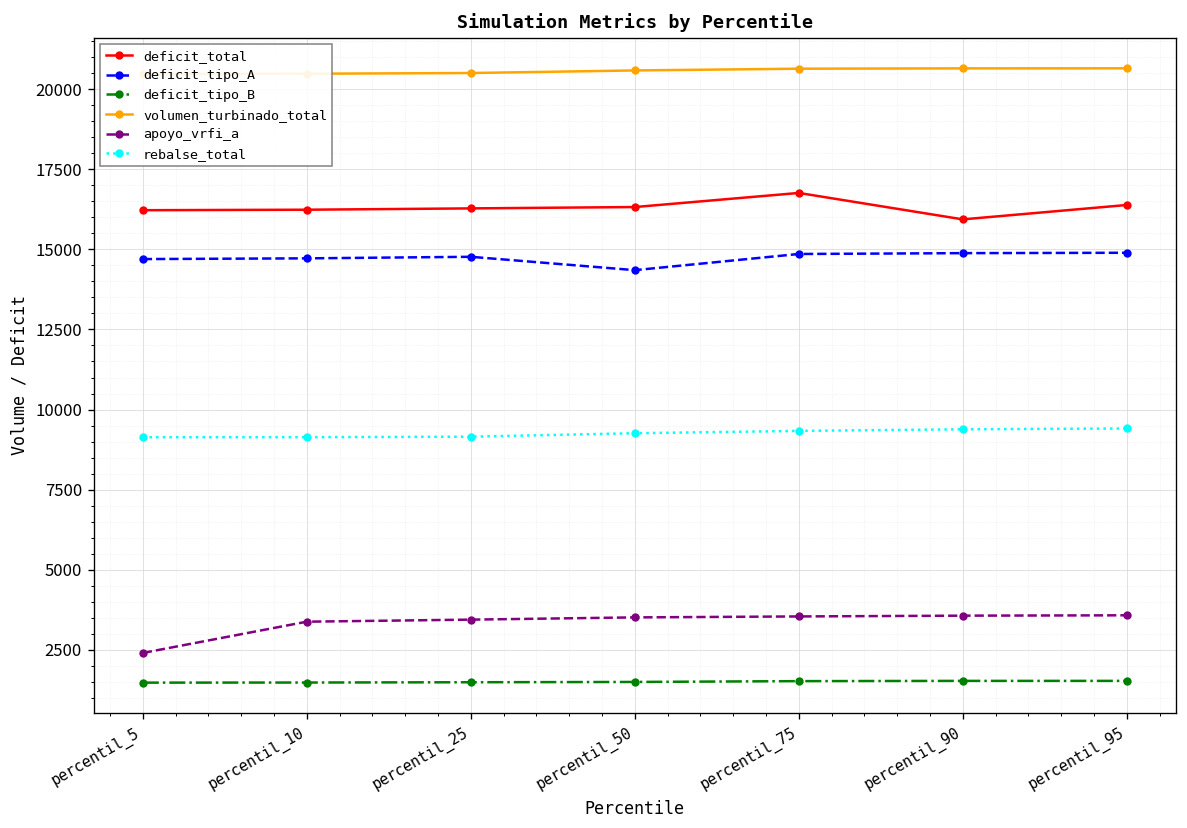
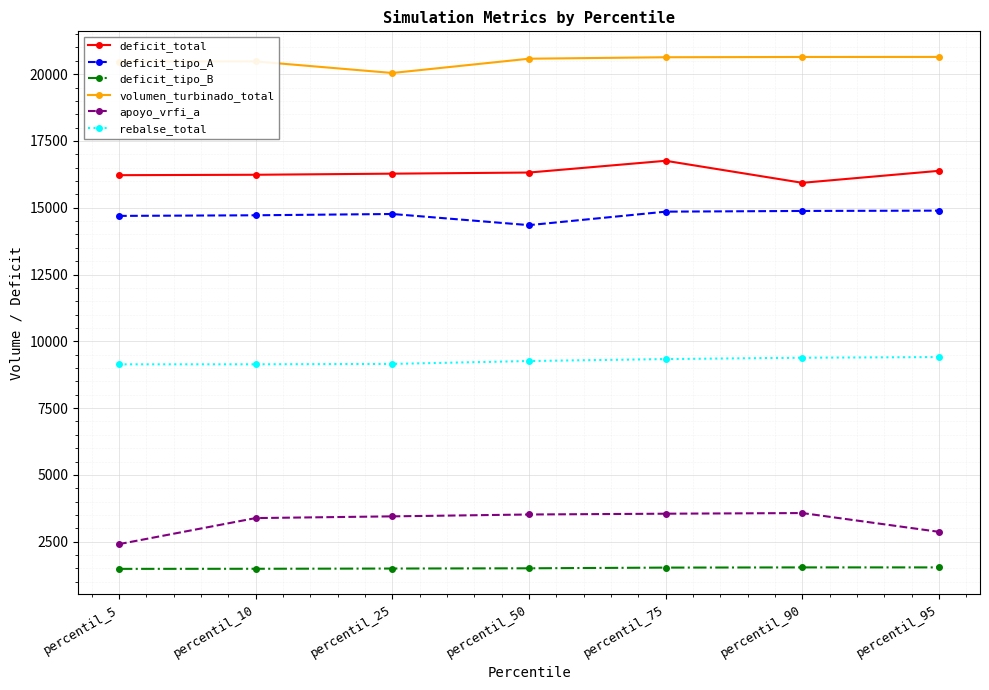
  {
    "deficit_total": {
      "percentil_5": 16200,
      "percentil_10": 16200,
      "percentil_25": 16300,
      "percentil_50": 16300,
      "percentil_75": 16800,
      "percentil_90": 15900,
      "percentil_95": 16400
    },
    "deficit_tipo_A": {
      "percentil_5": 14700,
      "percentil_10": 14700,
      "percentil_25": 14800,
      "percentil_50": 14300,
      "percentil_75": 14900,
      "percentil_90": 14900,
      "percentil_95": 14900
    },
    "deficit_tipo_B": {
      "percentil_5": 1500,
      "percentil_10": 1500,
      "percentil_25": 1500,
      "percentil_50": 1500,
      "percentil_75": 1500,
      "percentil_90": 1500,
      "percentil_95": 1500
    },
    "volumen_turbinado_total": {
-     "percentil_25": 20500,
+     "percentil_25": 20000,
      "percentil_50": 20600,
      "percentil_75": 20600,
      "percentil_90": 20600,
      "percentil_95": 20600
    },
    "apoyo_vrfi_a": {
      "percentil_5": 2400,
      "percentil_10": 3400,
      "percentil_25": 3400,
      "percentil_50": 3500,
      "percentil_75": 3500,
      "percentil_90": 3600,
-     "percentil_95": 3600
+     "percentil_95": 2900
    },
    "rebalse_total": {
      "percentil_5": 9100,
      "percentil_10": 9100,
      "percentil_25": 9200,
      "percentil_50": 9300,
      "percentil_75": 9300,
      "percentil_90": 9400,
      "percentil_95": 9400
    }
  }
